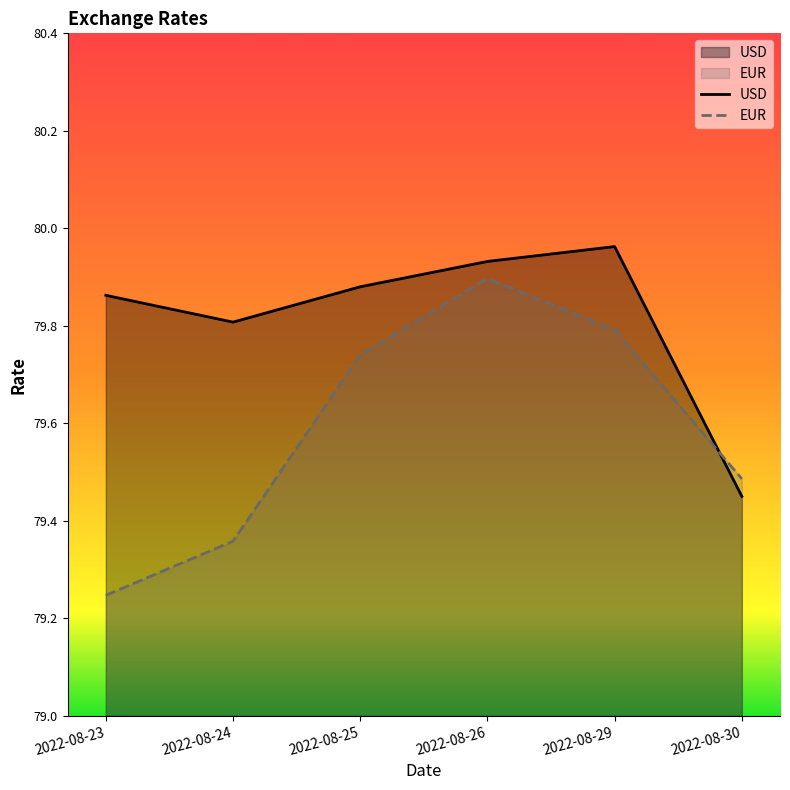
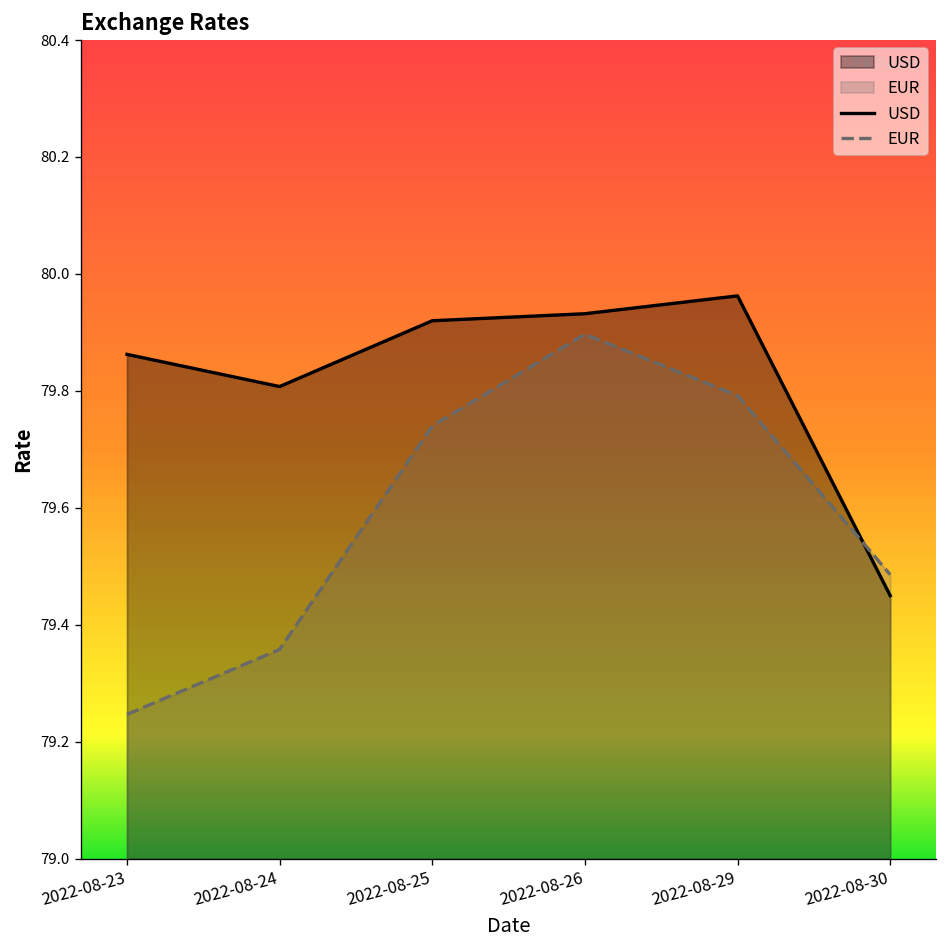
  {
    "USD": {
      "2022-08-23": 79.86,
      "2022-08-24": 79.81,
-     "2022-08-25": 79.88,
+     "2022-08-25": 79.92,
      "2022-08-26": 79.93,
      "2022-08-29": 79.96,
      "2022-08-30": 79.45
    },
    "EUR": {
      "2022-08-23": 79.25,
      "2022-08-24": 79.36,
      "2022-08-25": 79.74,
      "2022-08-26": 79.90,
      "2022-08-29": 79.79,
      "2022-08-30": 79.49
    }
  }
